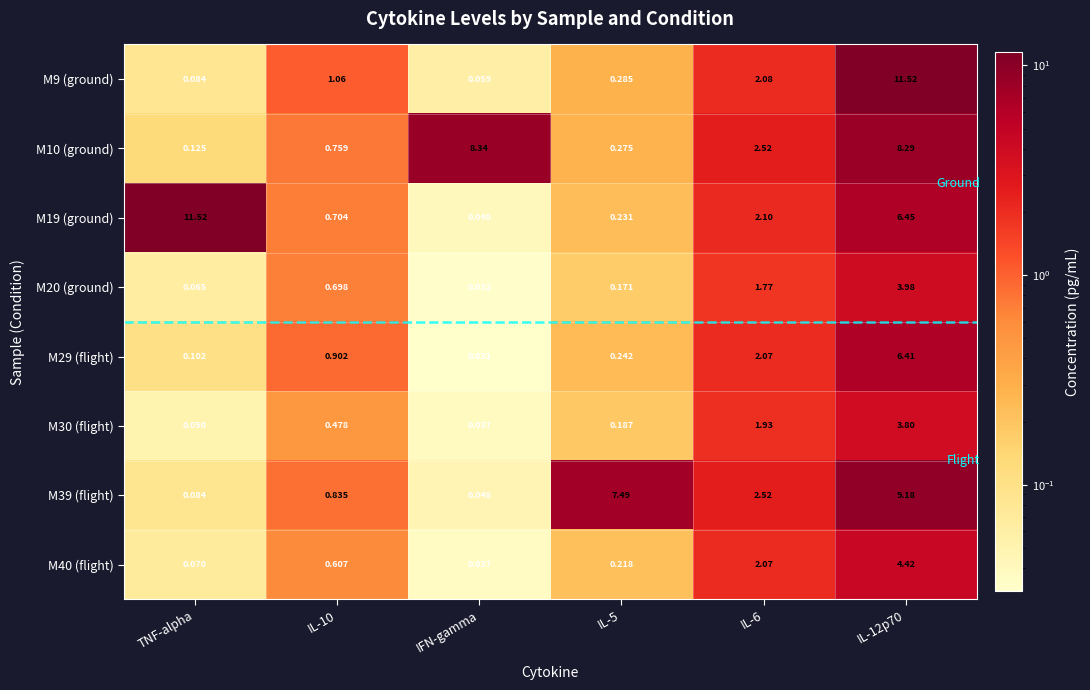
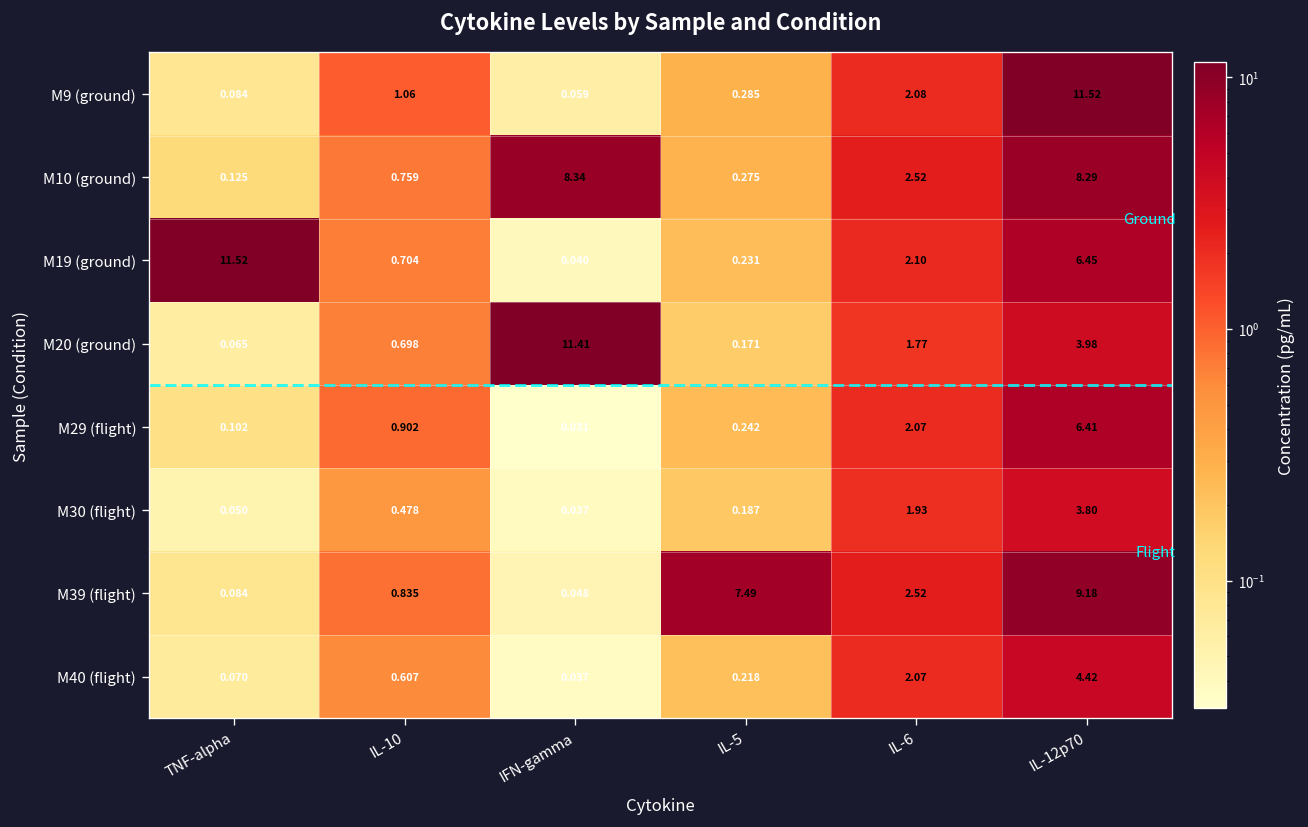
  {
    "M9 (ground)": {
      "TNF-alpha": 0.084,
      "IL-10": 1.06,
      "IFN-gamma": 0.059,
      "IL-5": 0.285,
      "IL-6": 2.08,
      "IL-12p70": 11.52
    },
    "M10 (ground)": {
      "TNF-alpha": 0.125,
      "IL-10": 0.759,
      "IFN-gamma": 8.34,
      "IL-5": 0.275,
      "IL-6": 2.52
    },
    "M19 (ground)": {
      "TNF-alpha": 11.52,
      "IL-10": 0.704,
      "IFN-gamma": 0.040,
      "IL-5": 0.231,
      "IL-6": 2.10
    },
    "M20 (ground)": {
      "TNF-alpha": 0.065,
      "IL-10": 0.698,
-     "IFN-gamma": 0.032,
+     "IFN-gamma": 11.41,
      "IL-5": 0.171,
      "IL-6": 1.77,
      "IL-12p70": 3.98
    },
    "M29 (flight)": {
      "TNF-alpha": 0.102,
      "IL-10": 0.902,
      "IFN-gamma": 0.031,
      "IL-5": 0.242,
      "IL-6": 2.07,
      "IL-12p70": 6.41
    },
    "M30 (flight)": {
      "TNF-alpha": 0.050,
      "IL-10": 0.478,
      "IFN-gamma": 0.037,
      "IL-5": 0.187,
      "IL-6": 1.93
    },
    "M39 (flight)": {
      "TNF-alpha": 0.084,
      "IL-10": 0.835,
      "IFN-gamma": 0.048,
      "IL-5": 7.49,
      "IL-6": 2.52
    },
    "M40 (flight)": {
      "TNF-alpha": 0.070,
      "IL-10": 0.607,
      "IFN-gamma": 0.037,
      "IL-5": 0.218,
      "IL-6": 2.07,
      "IL-12p70": 4.42
    }
  }
